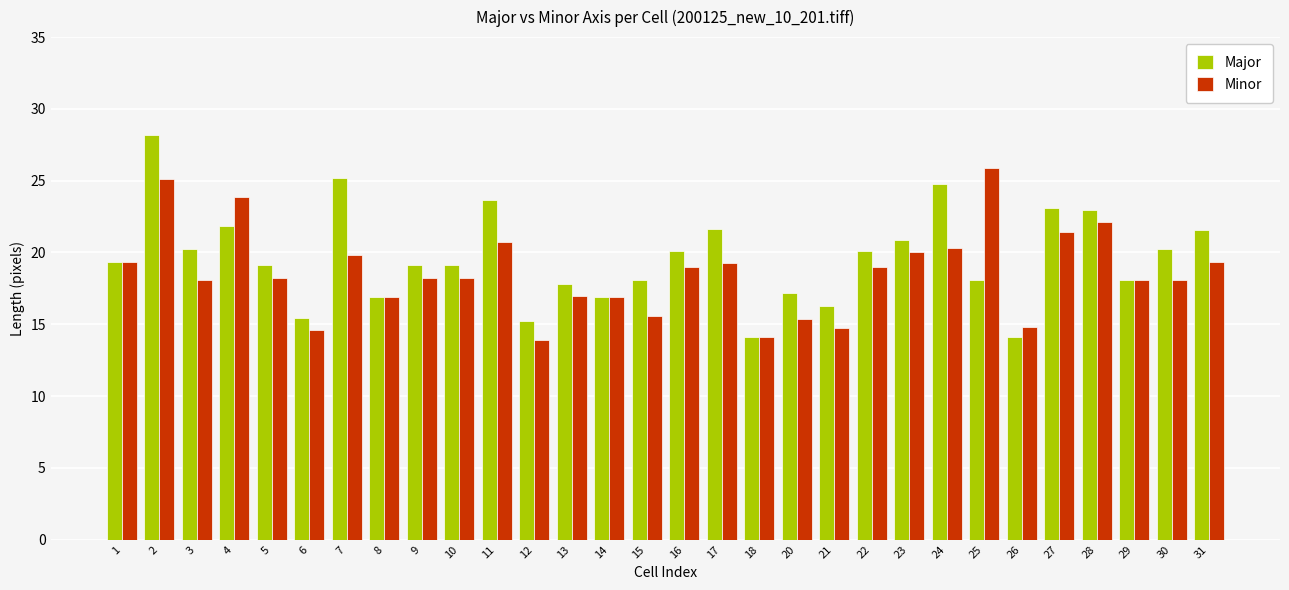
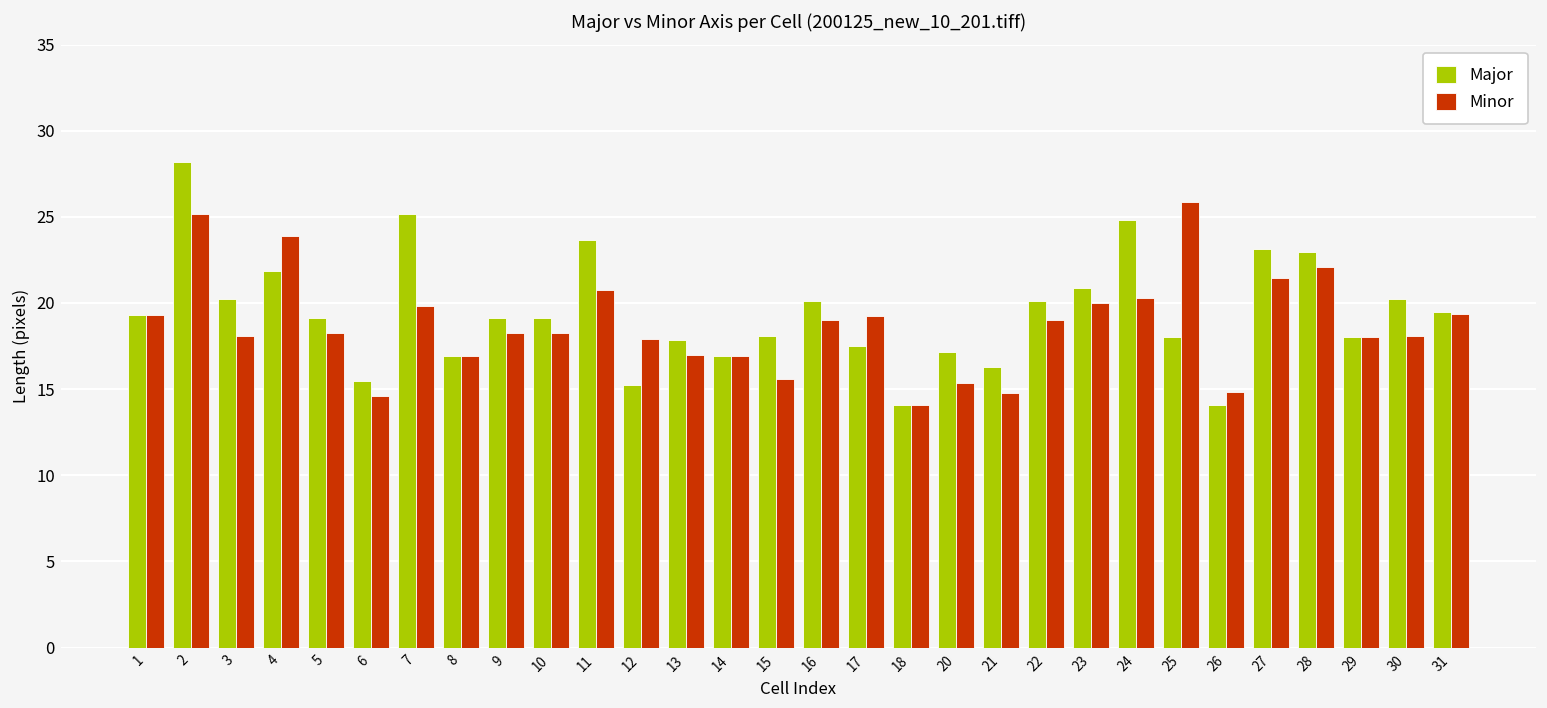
  {
    "Major": {
      "1": 19.3,
      "2": 28.2,
      "3": 20.3,
      "4": 21.8,
      "5": 19.1,
      "6": 15.4,
      "7": 25.2,
      "8": 16.9,
      "9": 19.1,
      "10": 19.1,
      "11": 23.6,
      "12": 15.2,
      "13": 17.8,
      "14": 16.9,
      "15": 18.1,
      "16": 20.1,
-     "17": 21.6,
+     "17": 17.5,
      "18": 14.1,
      "20": 17.2,
      "21": 16.3,
      "22": 20.1,
      "23": 20.9,
      "24": 24.8,
      "25": 18.1,
      "26": 14.1,
      "27": 23.1,
      "28": 22.9,
      "29": 18.1,
      "30": 20.3,
-     "31": 21.6
+     "31": 19.5
    },
    "Minor": {
      "1": 19.3,
      "2": 25.1,
      "3": 18.1,
      "4": 23.9,
      "5": 18.2,
      "6": 14.6,
      "7": 19.8,
      "8": 16.9,
      "9": 18.2,
      "10": 18.2,
      "11": 20.7,
-     "12": 13.9,
+     "12": 17.9,
      "13": 17.0,
      "14": 16.9,
      "15": 15.6,
      "16": 19.0,
      "17": 19.3,
      "18": 14.1,
      "20": 15.4,
      "21": 14.8,
      "22": 19.0,
      "23": 20.0,
      "24": 20.3,
      "25": 25.9,
      "26": 14.8,
      "27": 21.4,
      "28": 22.1,
      "29": 18.1,
      "30": 18.1,
      "31": 19.4
    }
  }
